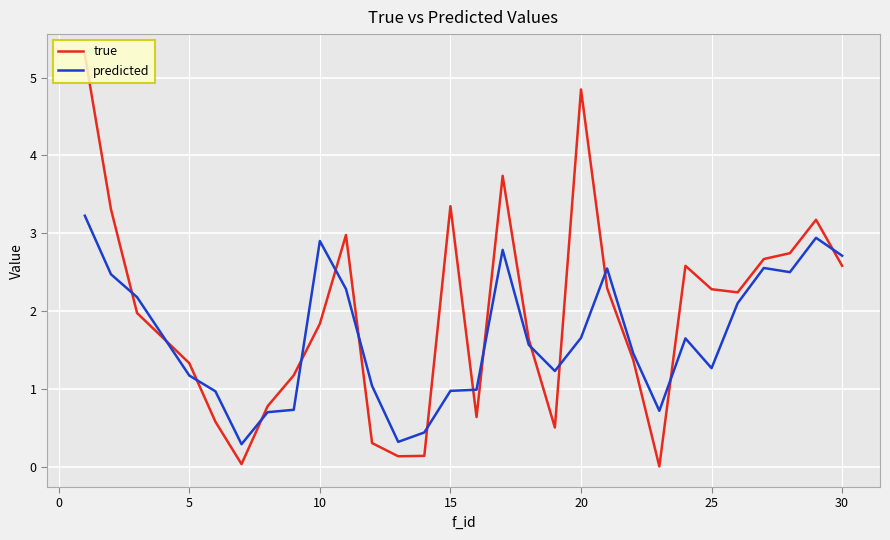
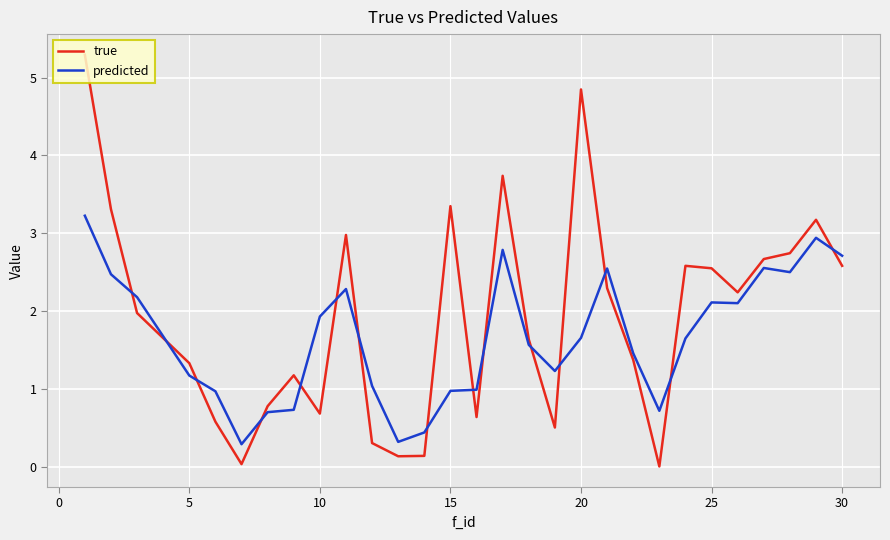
  {
    "true": {
      "5": 1.3,
-     "10": 1.8,
+     "10": 0.7,
      "15": 3.3,
      "20": 4.8,
-     "25": 2.3,
+     "25": 2.5,
      "30": 2.6
    },
    "predicted": {
      "5": 1.2,
-     "10": 2.9,
+     "10": 1.9,
      "15": 1.0,
      "20": 1.7,
-     "25": 1.3,
+     "25": 2.1,
      "30": 2.7
    }
  }
